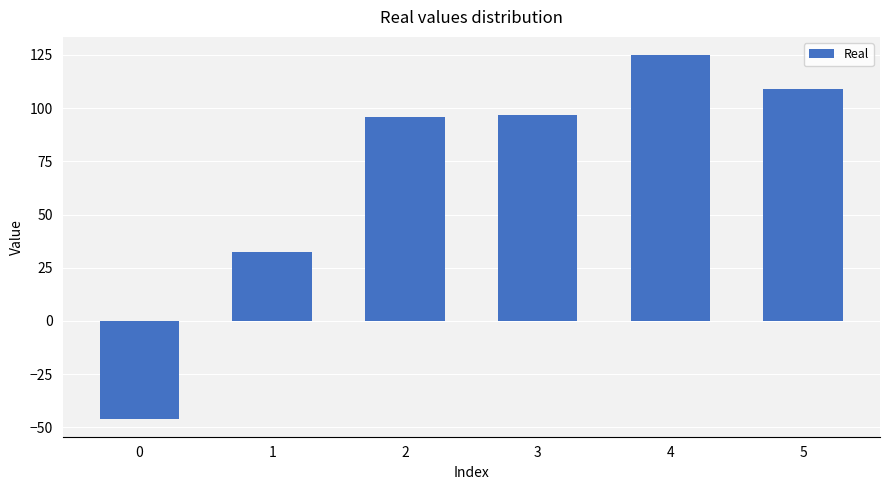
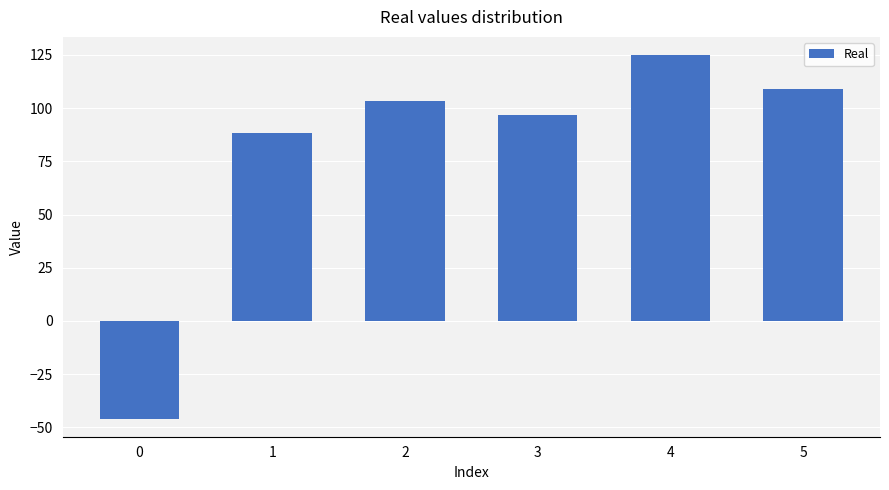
  {
    "0": -46,
-   "1": 32,
-   "2": 96,
+   "1": 88,
+   "2": 103,
    "3": 97,
    "4": 125,
    "5": 109
  }
